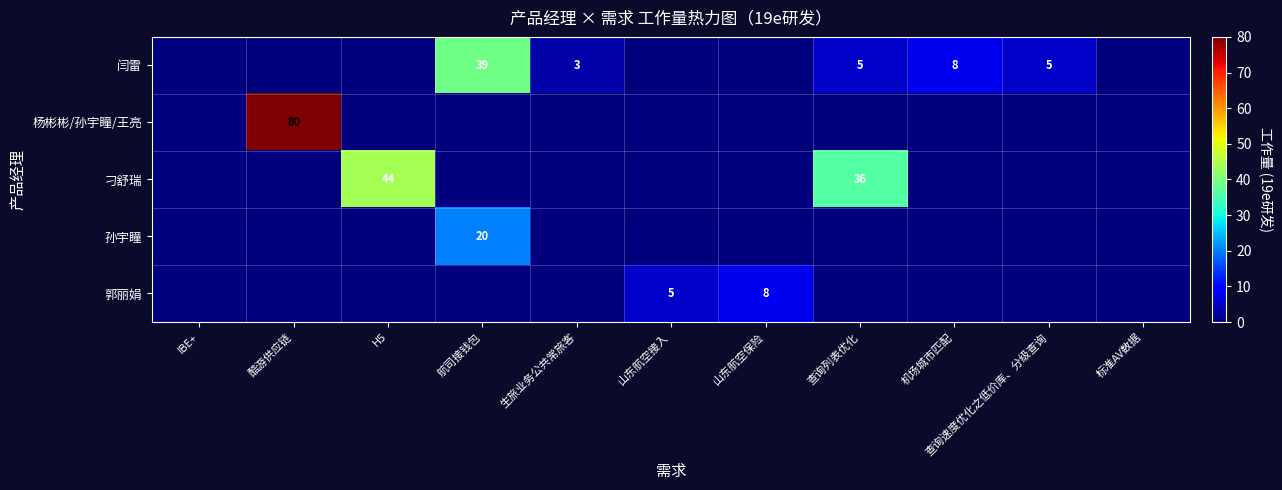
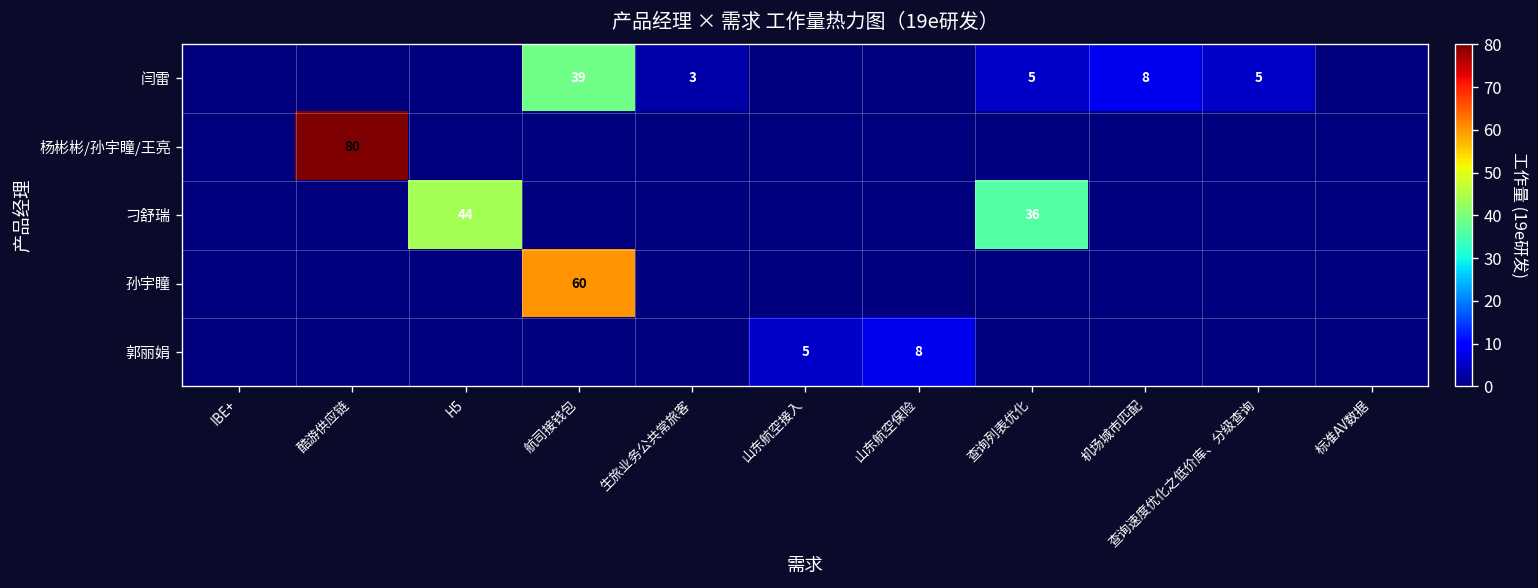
  {
    "闫雷": {
      "航司接钱包": 39,
      "生旅业务公共常旅客": 3,
      "查询列表优化": 5,
      "机场城市匹配": 8,
      "查询速度优化之低价库、分级查询": 5
    },
    "杨彬彬/孙宇瞳/王亮": {
      "酷游供应链": 80
    },
    "刁舒瑞": {
      "H5": 44,
      "查询列表优化": 36
    },
    "孙宇瞳": {
-     "航司接钱包": 20
+     "航司接钱包": 60
    },
    "郭丽娟": {
      "山东航空接入": 5,
      "山东航空保险": 8
    }
  }
